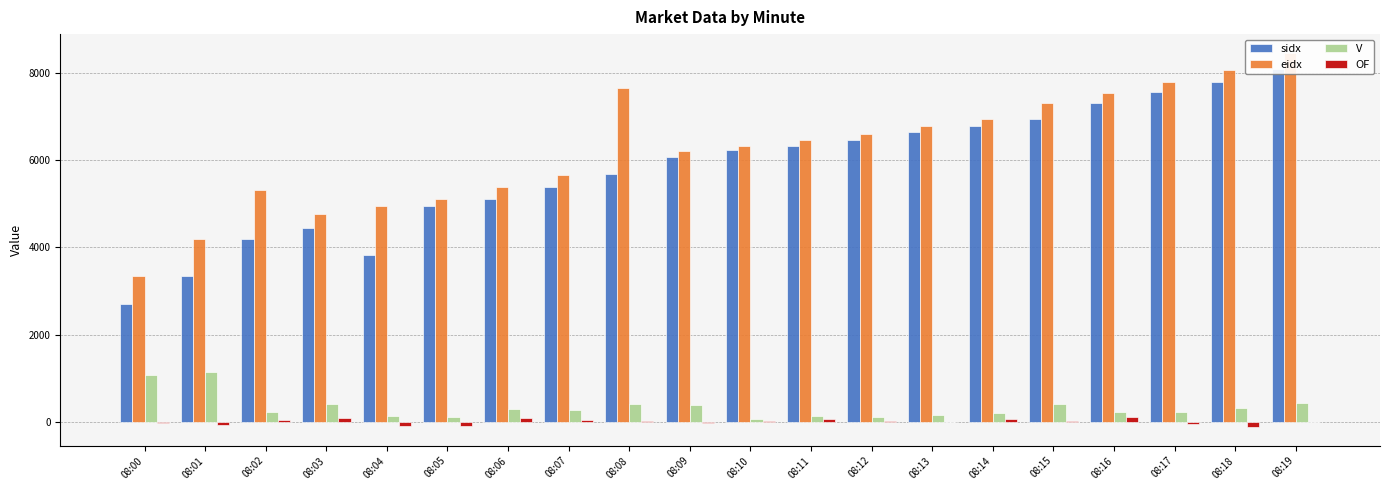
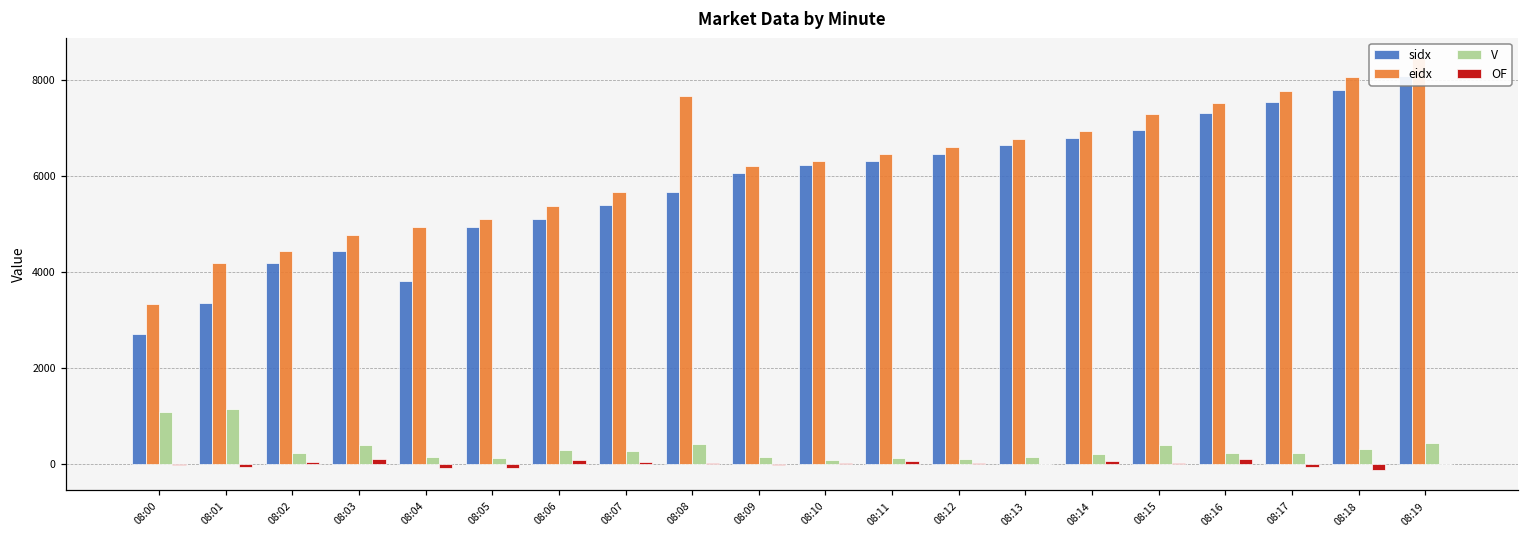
  {
    "sidx": {
      "08:00": 2700,
      "08:01": 3300,
      "08:02": 4200,
      "08:03": 4400,
      "08:04": 3800,
      "08:05": 5000,
      "08:06": 5100,
      "08:07": 5400,
      "08:08": 5700,
      "08:09": 6100,
      "08:10": 6200,
      "08:11": 6300,
      "08:12": 6500,
      "08:13": 6600,
      "08:14": 6800,
      "08:15": 7000,
      "08:16": 7300,
      "08:17": 7600,
      "08:18": 7800
    },
    "eidx": {
      "08:00": 3300,
      "08:01": 4200,
-     "08:02": 5300,
+     "08:02": 4400,
      "08:03": 4800,
      "08:04": 4900,
      "08:05": 5100,
      "08:06": 5400,
      "08:07": 5700,
      "08:08": 7700,
      "08:09": 6200,
      "08:10": 6300,
      "08:11": 6500,
      "08:12": 6600,
      "08:13": 6800,
      "08:14": 6900,
      "08:15": 7300,
      "08:16": 7500,
      "08:17": 7800,
      "08:18": 8100
    },
    "V": {
      "08:00": 1100,
      "08:01": 1200,
      "08:02": 200,
      "08:03": 400,
      "08:04": 100,
      "08:05": 100,
      "08:06": 300,
      "08:07": 300,
      "08:08": 400,
-     "08:09": 400,
+     "08:09": 200,
      "08:10": 100,
      "08:11": 100,
      "08:12": 100,
      "08:13": 200,
      "08:14": 200,
      "08:15": 400,
      "08:16": 200,
      "08:17": 200,
      "08:18": 300,
      "08:19": 400
    },
    "OF": {
      "08:01": -100,
      "08:03": 100,
      "08:04": -100,
      "08:05": -100,
      "08:06": 100,
      "08:11": 100,
      "08:14": 100,
      "08:16": 100,
      "08:18": -100
    }
  }
